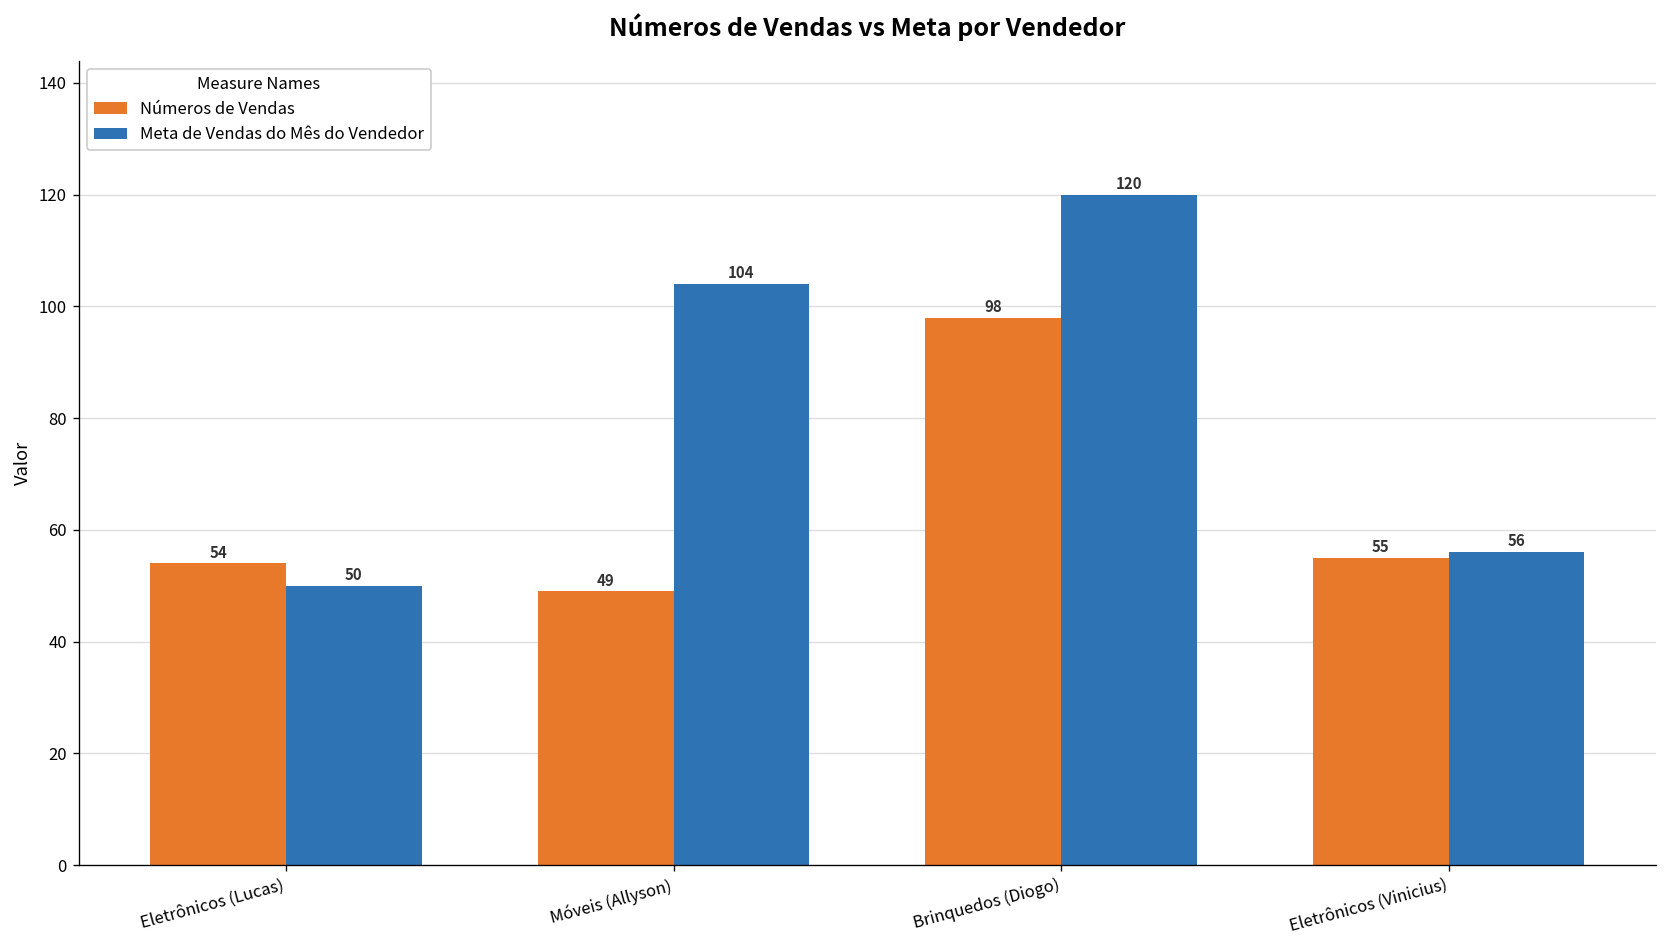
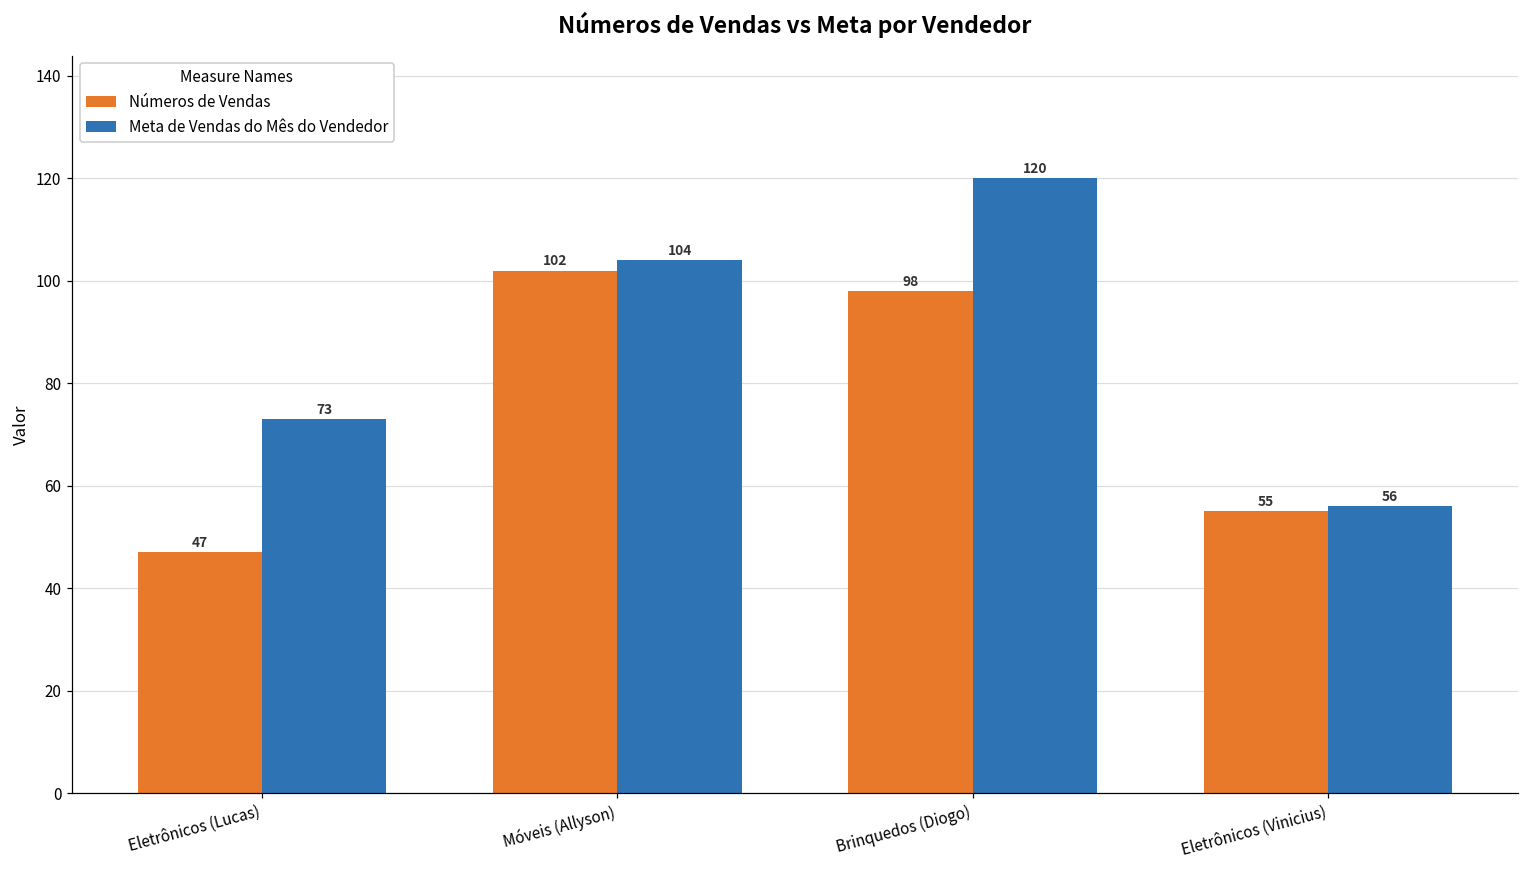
  {
    "Números de Vendas": {
-     "Eletrônicos (Lucas)": 54,
-     "Móveis (Allyson)": 49,
+     "Eletrônicos (Lucas)": 47,
+     "Móveis (Allyson)": 102,
      "Brinquedos (Diogo)": 98,
      "Eletrônicos (Vinicius)": 55
    },
    "Meta de Vendas do Mês do Vendedor": {
-     "Eletrônicos (Lucas)": 50,
+     "Eletrônicos (Lucas)": 73,
      "Móveis (Allyson)": 104,
      "Brinquedos (Diogo)": 120,
      "Eletrônicos (Vinicius)": 56
    }
  }
